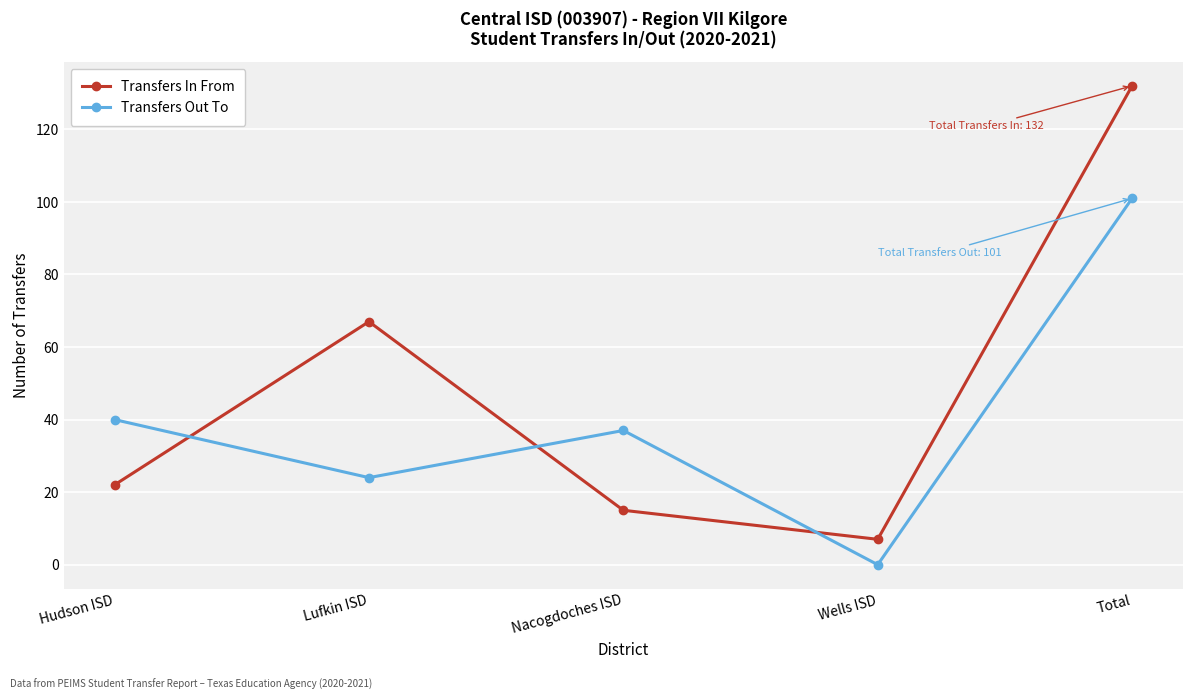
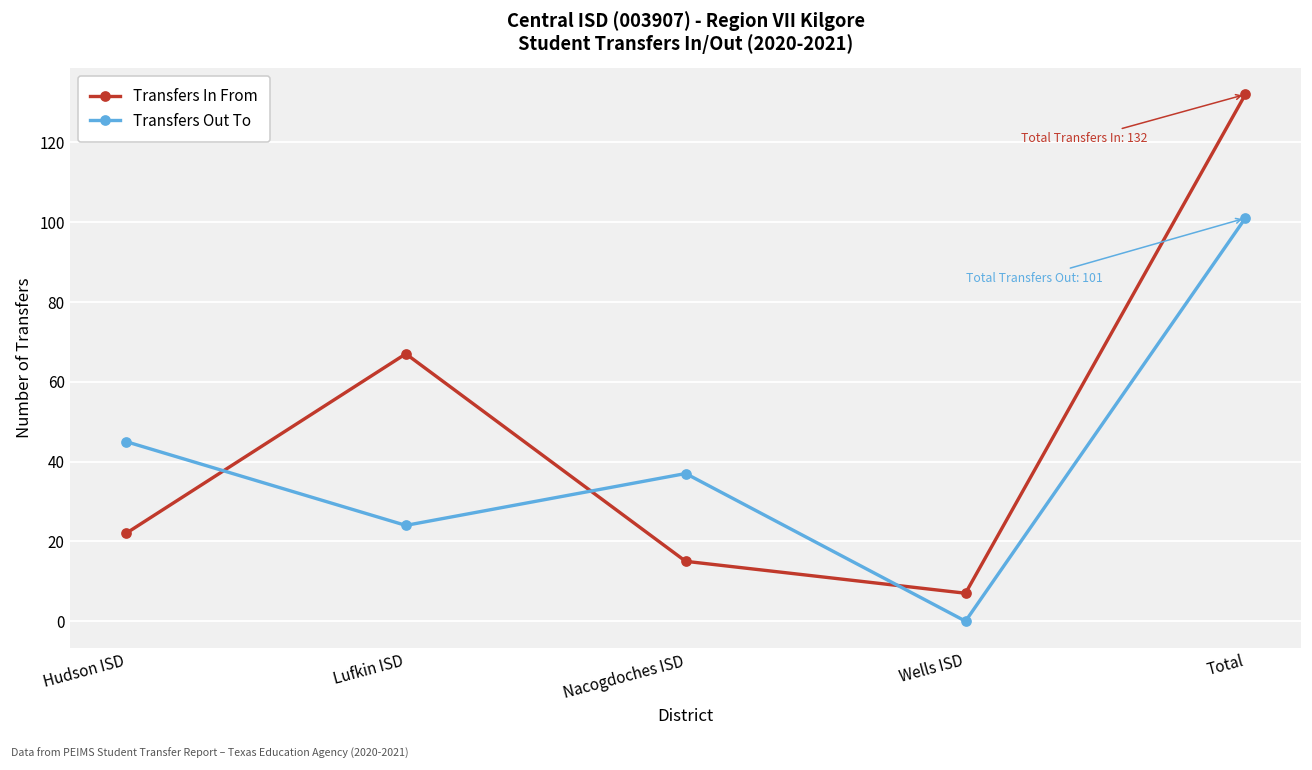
  {
    "Transfers In From": {
      "Total": 132
    },
    "Transfers Out To": {
-     "Hudson ISD": 40,
+     "Hudson ISD": 45,
      "Lufkin ISD": 24,
      "Nacogdoches ISD": 37,
      "Wells ISD": 0
    }
  }
